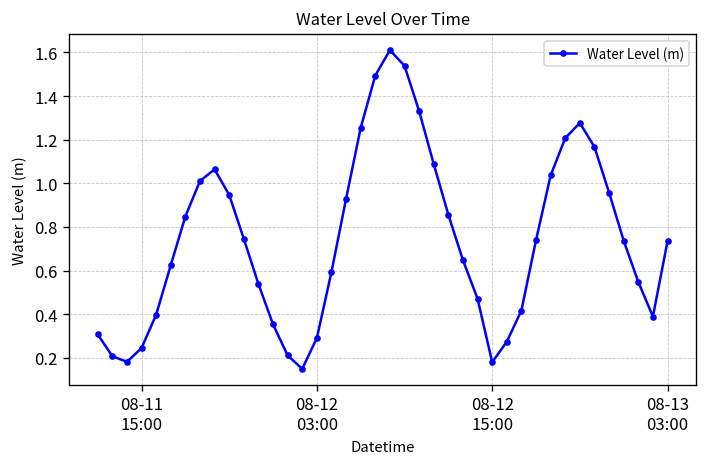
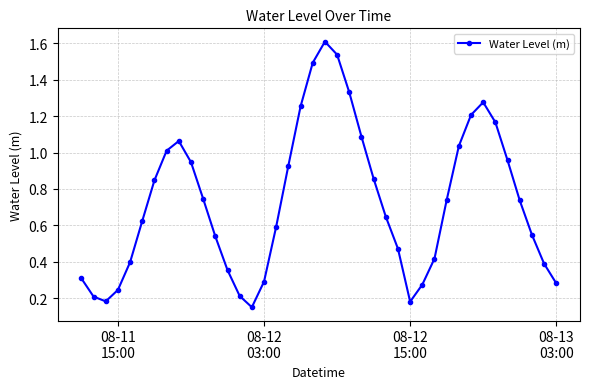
  {
    "08-11 15:00": 0.24,
    "08-12 03:00": 0.29,
    "08-12 15:00": 0.18,
-   "08-13 03:00": 0.73
+   "08-13 03:00": 0.28
  }
